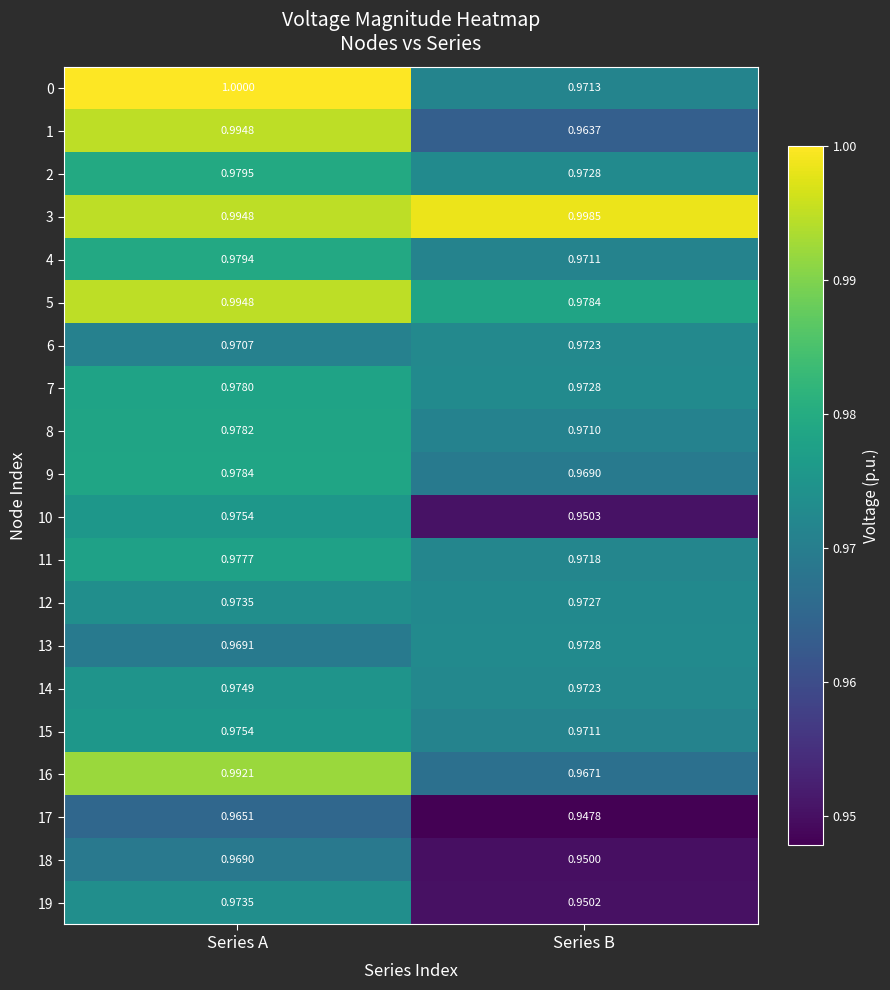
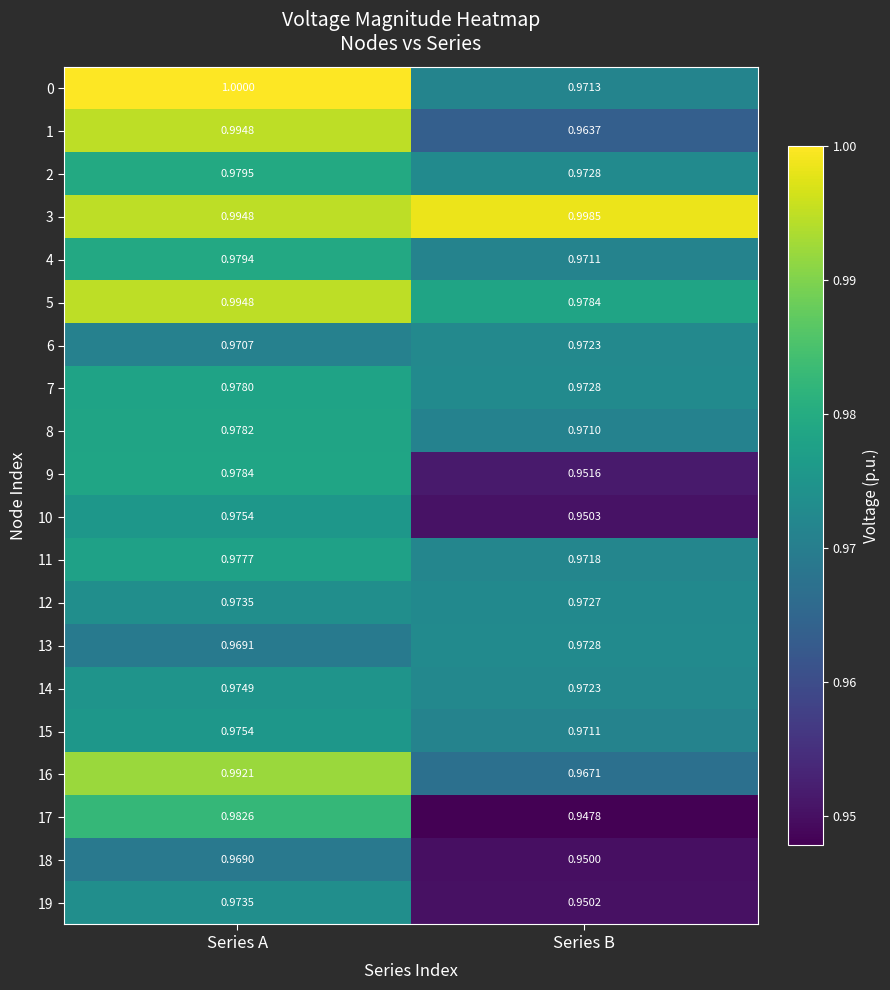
  {
    "0": {
      "Series A": 1.0000,
      "Series B": 0.9713
    },
    "1": {
      "Series A": 0.9948,
      "Series B": 0.9637
    },
    "2": {
      "Series A": 0.9795,
      "Series B": 0.9728
    },
    "3": {
      "Series A": 0.9948,
      "Series B": 0.9985
    },
    "4": {
      "Series A": 0.9794,
      "Series B": 0.9711
    },
    "5": {
      "Series A": 0.9948,
      "Series B": 0.9784
    },
    "6": {
      "Series A": 0.9707,
      "Series B": 0.9723
    },
    "7": {
      "Series A": 0.9780,
      "Series B": 0.9728
    },
    "8": {
      "Series A": 0.9782,
      "Series B": 0.9710
    },
    "9": {
      "Series A": 0.9784,
-     "Series B": 0.9690
+     "Series B": 0.9516
    },
    "10": {
      "Series A": 0.9754,
      "Series B": 0.9503
    },
    "11": {
      "Series A": 0.9777,
      "Series B": 0.9718
    },
    "12": {
      "Series A": 0.9735,
      "Series B": 0.9727
    },
    "13": {
      "Series A": 0.9691,
      "Series B": 0.9728
    },
    "14": {
      "Series A": 0.9749,
      "Series B": 0.9723
    },
    "15": {
      "Series A": 0.9754,
      "Series B": 0.9711
    },
    "16": {
      "Series A": 0.9921,
      "Series B": 0.9671
    },
    "17": {
-     "Series A": 0.9651,
+     "Series A": 0.9826,
      "Series B": 0.9478
    },
    "18": {
      "Series A": 0.9690,
      "Series B": 0.9500
    },
    "19": {
      "Series A": 0.9735,
      "Series B": 0.9502
    }
  }
